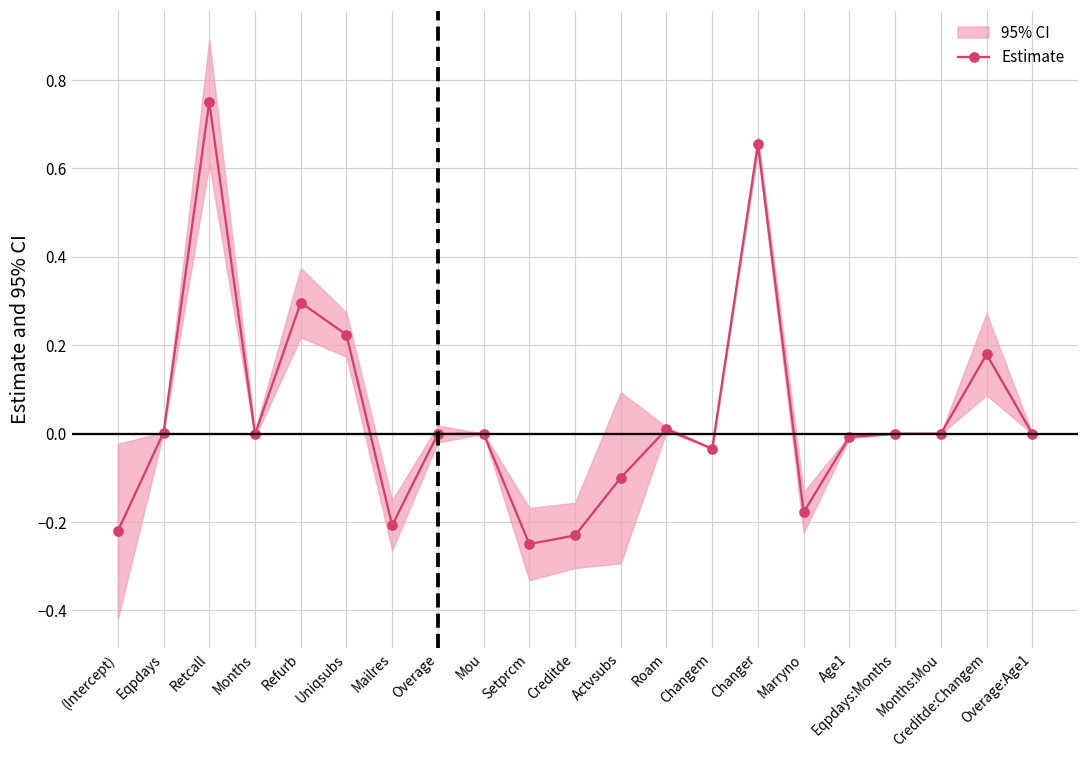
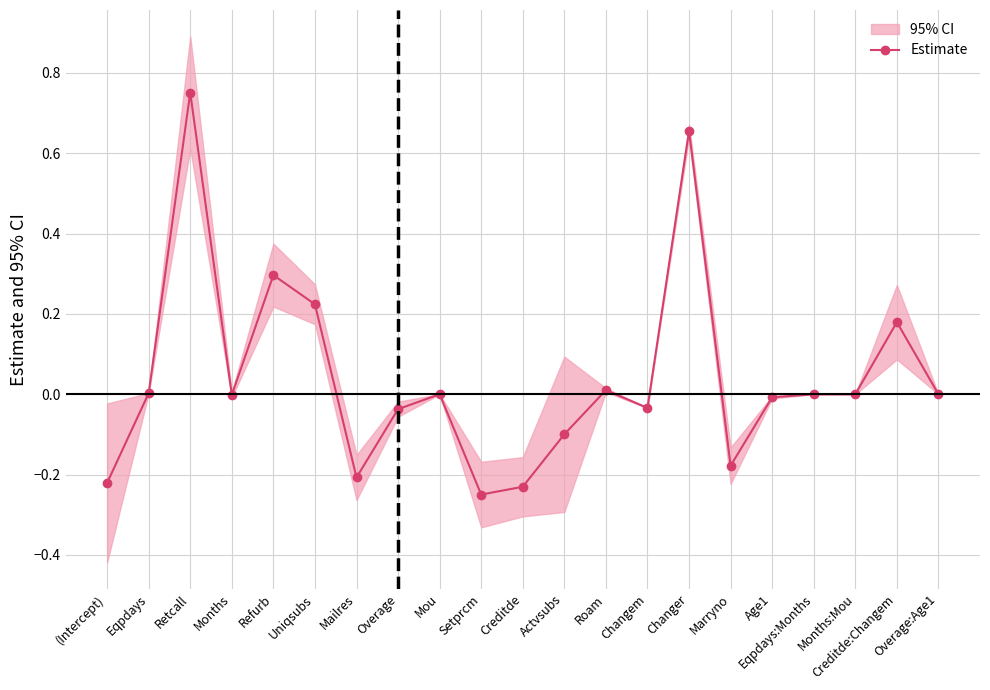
  {
    "Estimate": {
      "(Intercept)": -0.22,
      "Retcall": 0.75,
      "Months": 0.00,
      "Refurb": 0.30,
      "Uniqsubs": 0.22,
      "Mailres": -0.21,
-     "Overage": 0.00,
+     "Overage": -0.04,
      "Setprcm": -0.25,
      "Creditde": -0.23,
      "Actvsubs": -0.10,
      "Changer": 0.66,
      "Marryno": -0.18,
      "Creditde:Changem": 0.18
    }
  }
